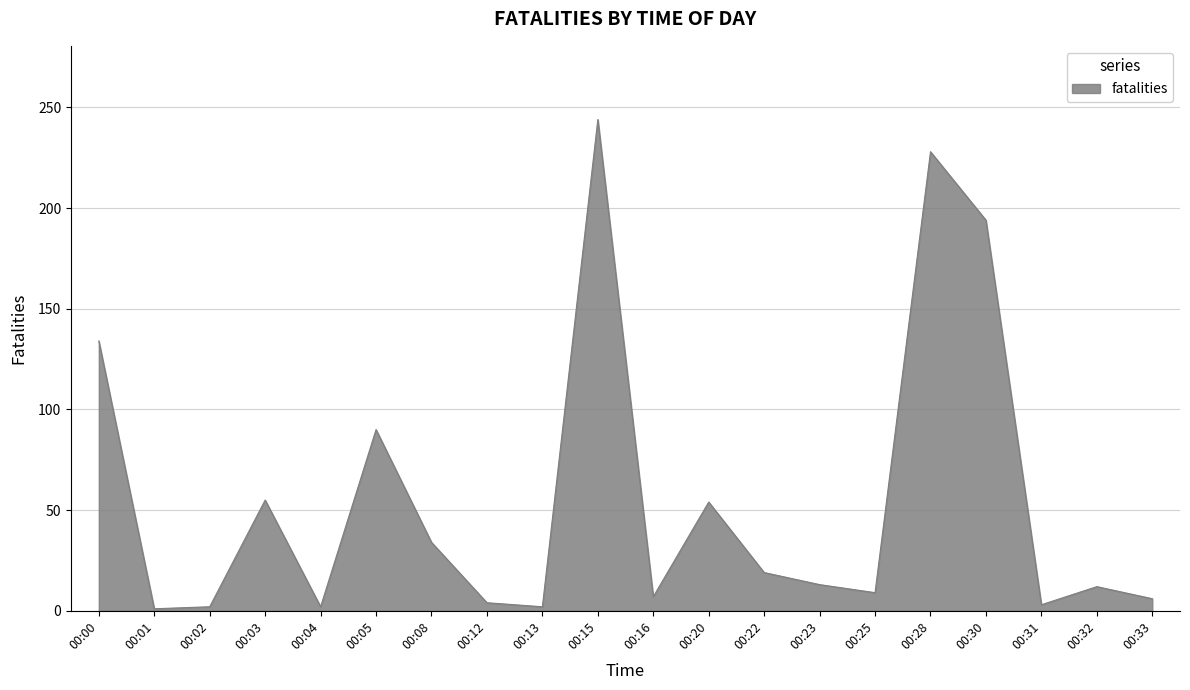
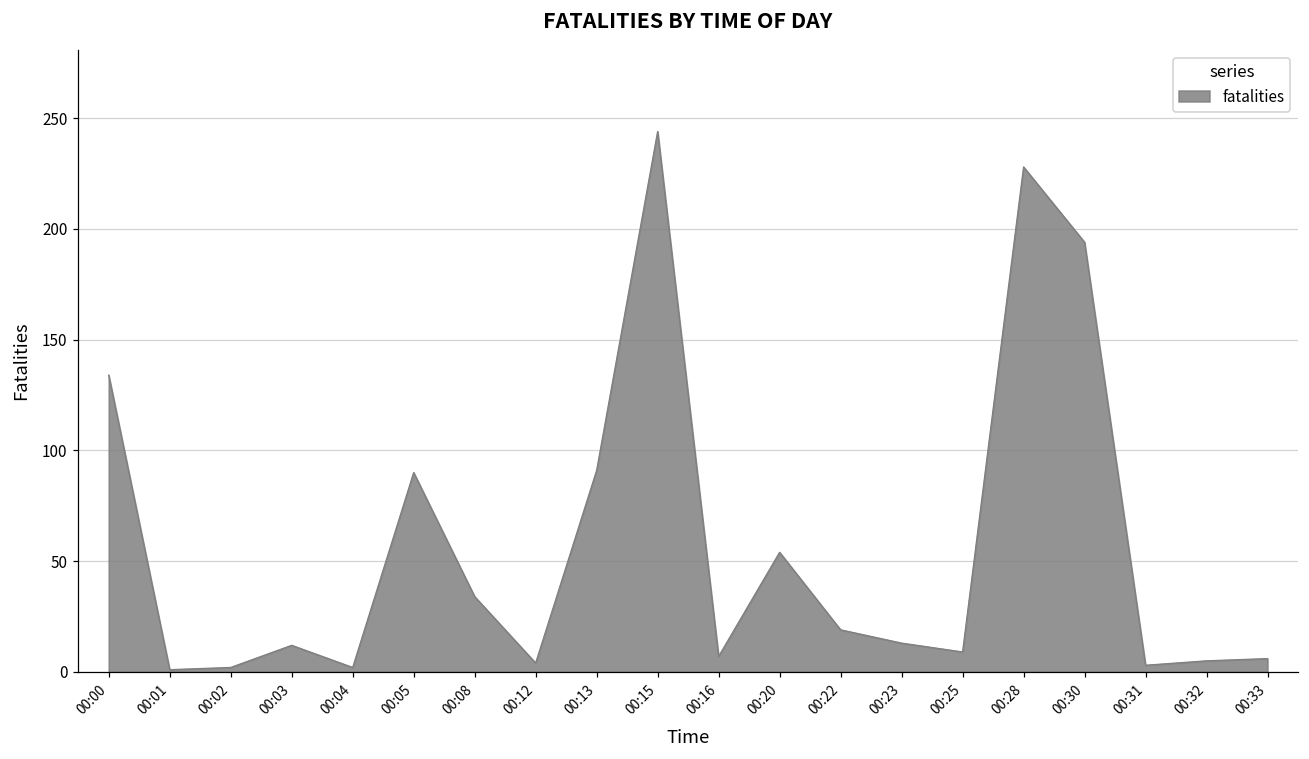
  {
    "00:00": 134,
    "00:01": 1,
    "00:02": 2,
-   "00:03": 55,
+   "00:03": 12,
    "00:04": 2,
    "00:05": 90,
    "00:08": 34,
    "00:12": 4,
-   "00:13": 2,
+   "00:13": 91,
    "00:15": 244,
    "00:16": 7,
    "00:20": 54,
    "00:22": 19,
    "00:23": 13,
    "00:25": 9,
    "00:28": 228,
    "00:30": 194,
    "00:31": 3,
-   "00:32": 12,
+   "00:32": 5,
    "00:33": 6
  }
